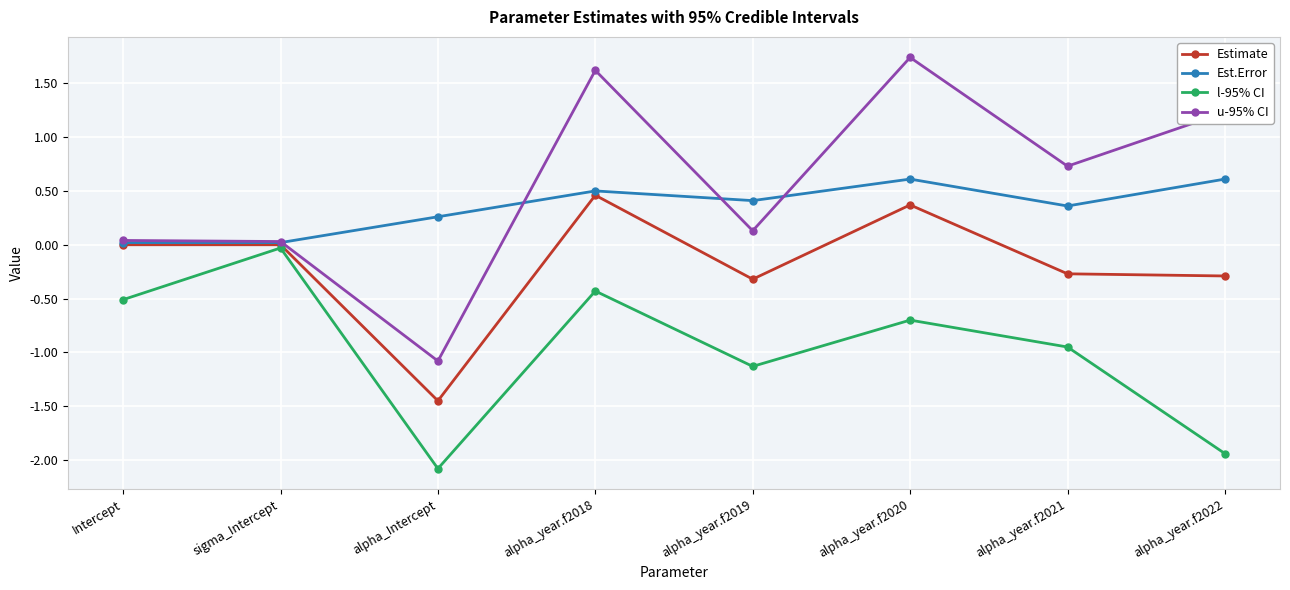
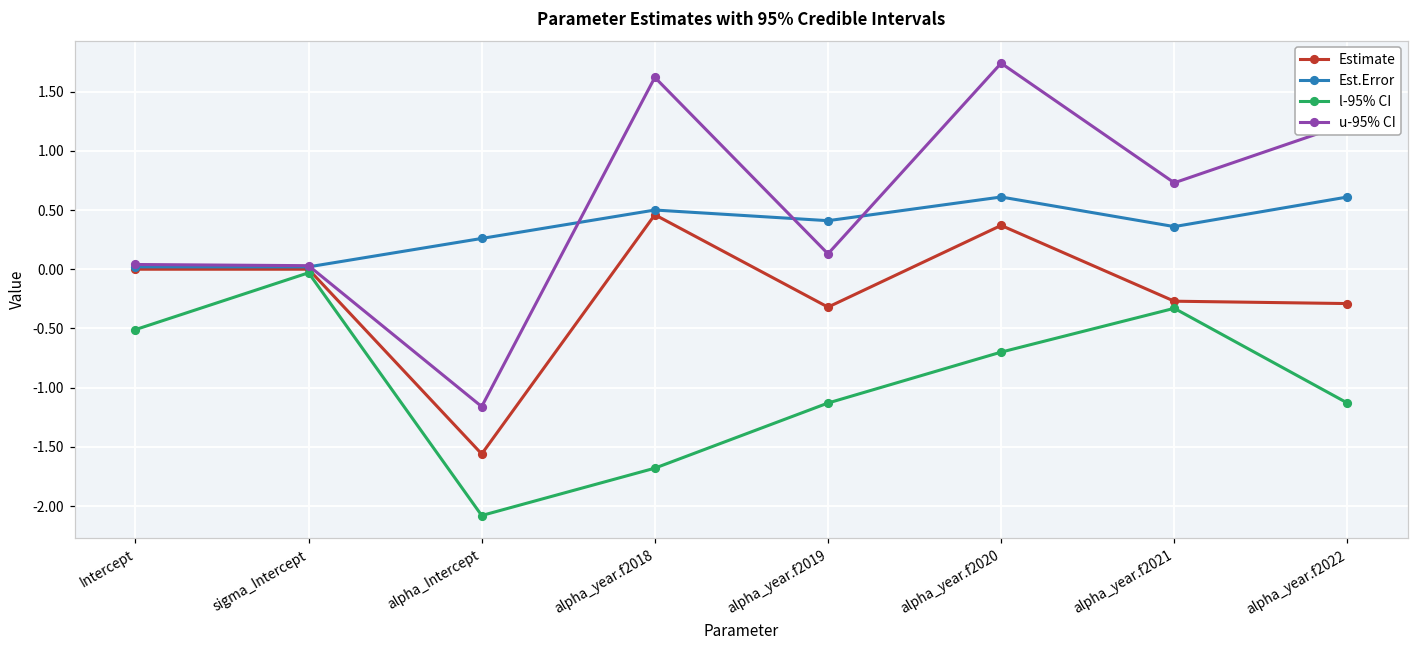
  {
    "Estimate": {
-     "alpha_Intercept": -1.45,
+     "alpha_Intercept": -1.56,
      "alpha_year.f2018": 0.46,
      "alpha_year.f2019": -0.32,
      "alpha_year.f2020": 0.37,
      "alpha_year.f2021": -0.27,
      "alpha_year.f2022": -0.29
    },
    "Est.Error": {
      "alpha_Intercept": 0.26,
      "alpha_year.f2018": 0.50,
      "alpha_year.f2019": 0.41,
      "alpha_year.f2020": 0.61,
      "alpha_year.f2021": 0.36,
      "alpha_year.f2022": 0.61
    },
    "l-95% CI": {
      "Intercept": -0.51,
      "sigma_Intercept": -0.03,
      "alpha_Intercept": -2.08,
-     "alpha_year.f2018": -0.43,
+     "alpha_year.f2018": -1.68,
      "alpha_year.f2019": -1.13,
      "alpha_year.f2020": -0.70,
-     "alpha_year.f2021": -0.95,
-     "alpha_year.f2022": -1.94
+     "alpha_year.f2021": -0.33,
+     "alpha_year.f2022": -1.13
    },
    "u-95% CI": {
-     "alpha_Intercept": -1.08,
+     "alpha_Intercept": -1.16,
      "alpha_year.f2018": 1.62,
      "alpha_year.f2019": 0.13,
      "alpha_year.f2020": 1.74,
      "alpha_year.f2021": 0.73
    }
  }
